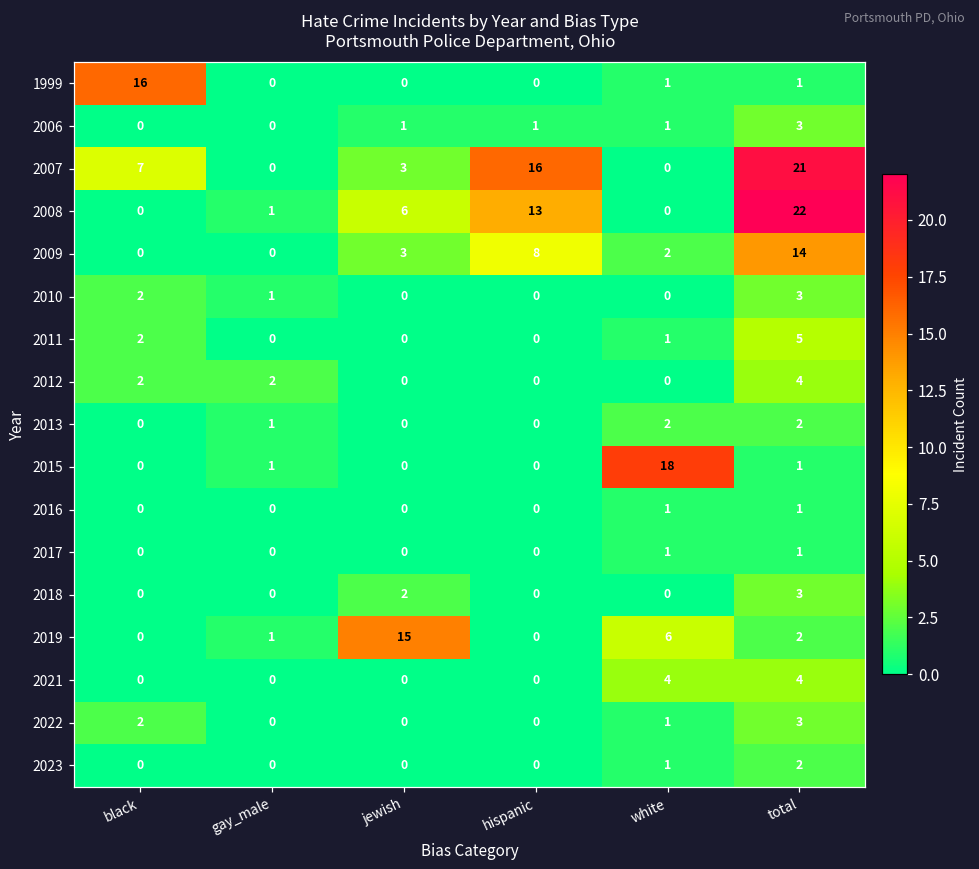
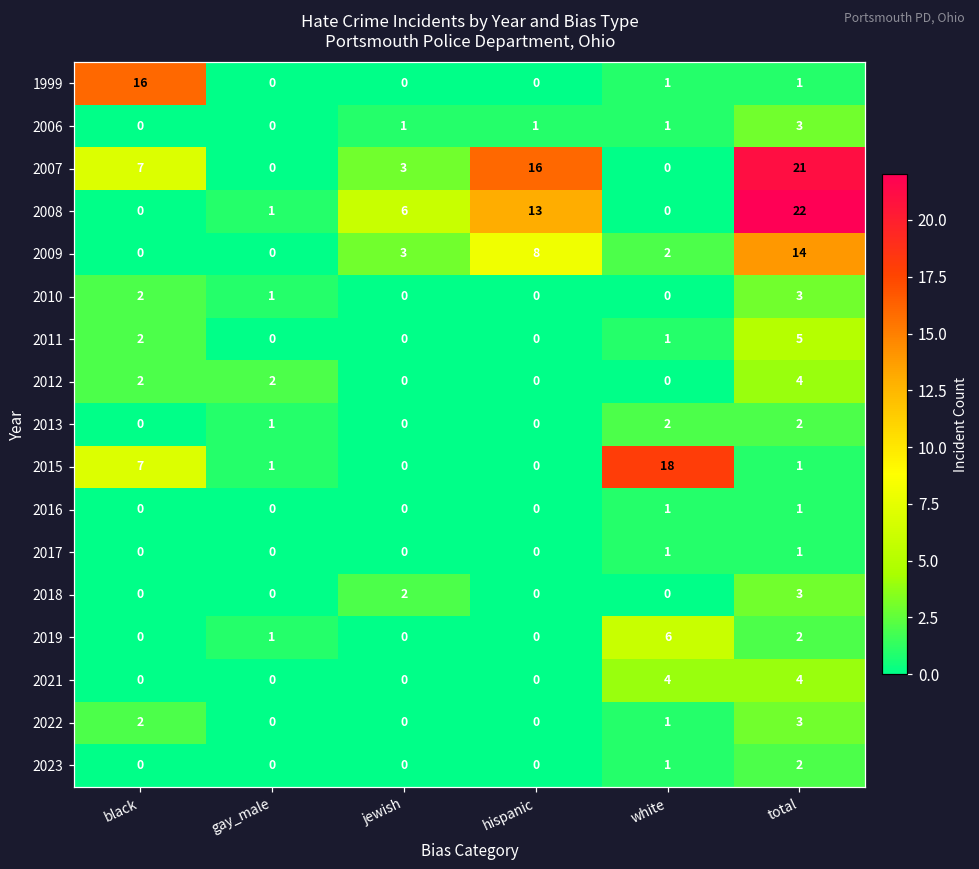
  {
    "1999": {
      "black": 16,
      "gay_male": 0,
      "jewish": 0,
      "hispanic": 0,
      "white": 1,
      "total": 1
    },
    "2006": {
      "black": 0,
      "gay_male": 0,
      "jewish": 1,
      "hispanic": 1,
      "white": 1,
      "total": 3
    },
    "2007": {
      "black": 7,
      "gay_male": 0,
      "jewish": 3,
      "hispanic": 16,
      "white": 0,
      "total": 21
    },
    "2008": {
      "black": 0,
      "gay_male": 1,
      "jewish": 6,
      "hispanic": 13,
      "white": 0,
      "total": 22
    },
    "2009": {
      "black": 0,
      "gay_male": 0,
      "jewish": 3,
      "hispanic": 8,
      "white": 2,
      "total": 14
    },
    "2010": {
      "black": 2,
      "gay_male": 1,
      "jewish": 0,
      "hispanic": 0,
      "white": 0,
      "total": 3
    },
    "2011": {
      "black": 2,
      "gay_male": 0,
      "jewish": 0,
      "hispanic": 0,
      "white": 1,
      "total": 5
    },
    "2012": {
      "black": 2,
      "gay_male": 2,
      "jewish": 0,
      "hispanic": 0,
      "white": 0,
      "total": 4
    },
    "2013": {
      "black": 0,
      "gay_male": 1,
      "jewish": 0,
      "hispanic": 0,
      "white": 2,
      "total": 2
    },
    "2015": {
-     "black": 0,
+     "black": 7,
      "gay_male": 1,
      "jewish": 0,
      "hispanic": 0,
      "white": 18,
      "total": 1
    },
    "2016": {
      "black": 0,
      "gay_male": 0,
      "jewish": 0,
      "hispanic": 0,
      "white": 1,
      "total": 1
    },
    "2017": {
      "black": 0,
      "gay_male": 0,
      "jewish": 0,
      "hispanic": 0,
      "white": 1,
      "total": 1
    },
    "2018": {
      "black": 0,
      "gay_male": 0,
      "jewish": 2,
      "hispanic": 0,
      "white": 0,
      "total": 3
    },
    "2019": {
      "black": 0,
      "gay_male": 1,
-     "jewish": 15,
+     "jewish": 0,
      "hispanic": 0,
      "white": 6,
      "total": 2
    },
    "2021": {
      "black": 0,
      "gay_male": 0,
      "jewish": 0,
      "hispanic": 0,
      "white": 4,
      "total": 4
    },
    "2022": {
      "black": 2,
      "gay_male": 0,
      "jewish": 0,
      "hispanic": 0,
      "white": 1,
      "total": 3
    },
    "2023": {
      "black": 0,
      "gay_male": 0,
      "jewish": 0,
      "hispanic": 0,
      "white": 1,
      "total": 2
    }
  }
